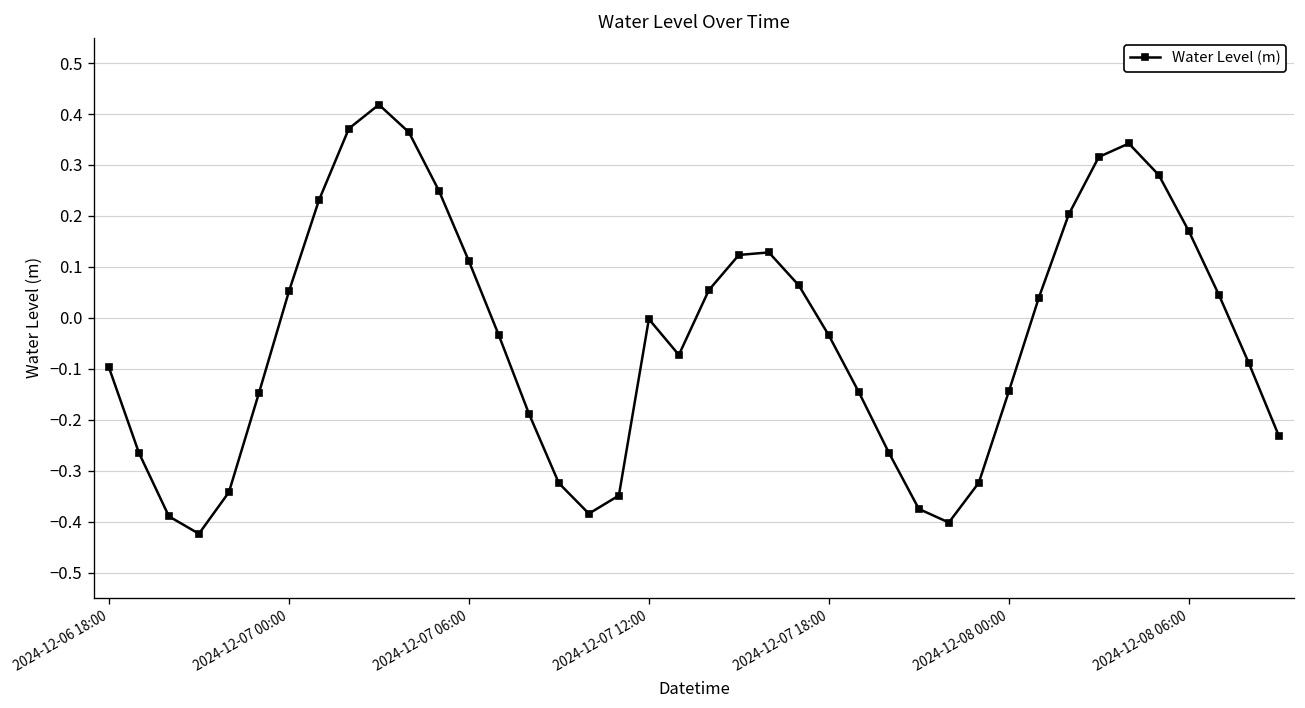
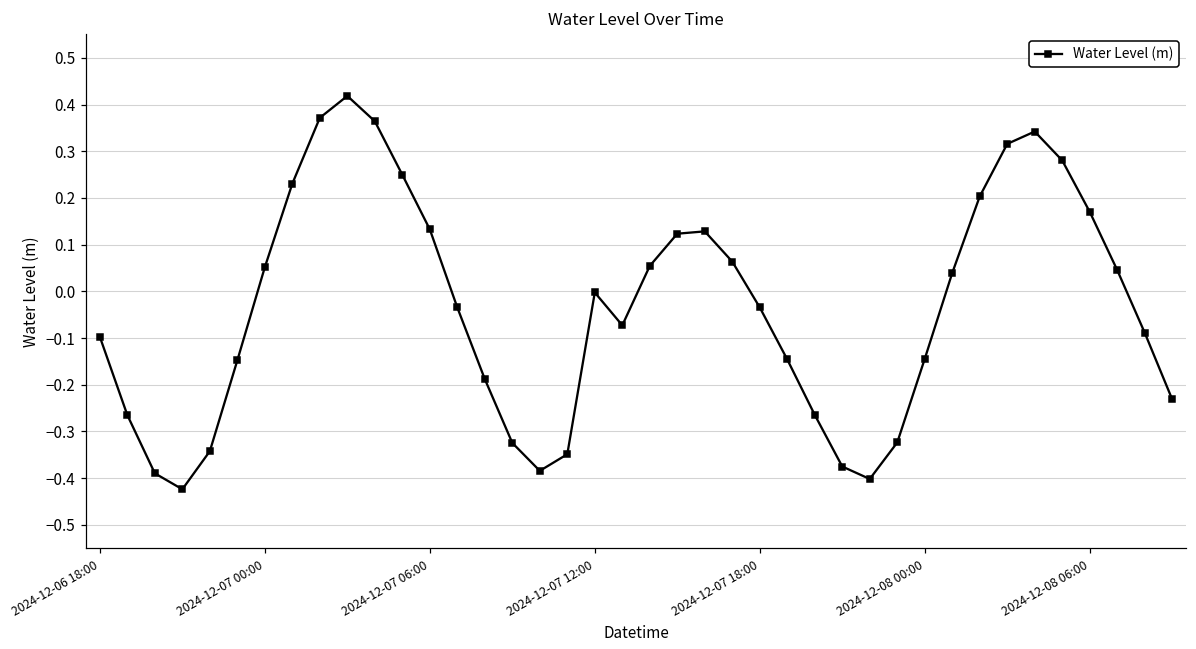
  {
    "2024-12-06 18:00": -0.10,
    "2024-12-07 00:00": 0.05,
-   "2024-12-07 06:00": 0.11,
+   "2024-12-07 06:00": 0.13,
    "2024-12-07 12:00": 0.00,
    "2024-12-07 18:00": -0.03,
    "2024-12-08 00:00": -0.14,
    "2024-12-08 06:00": 0.17
  }
